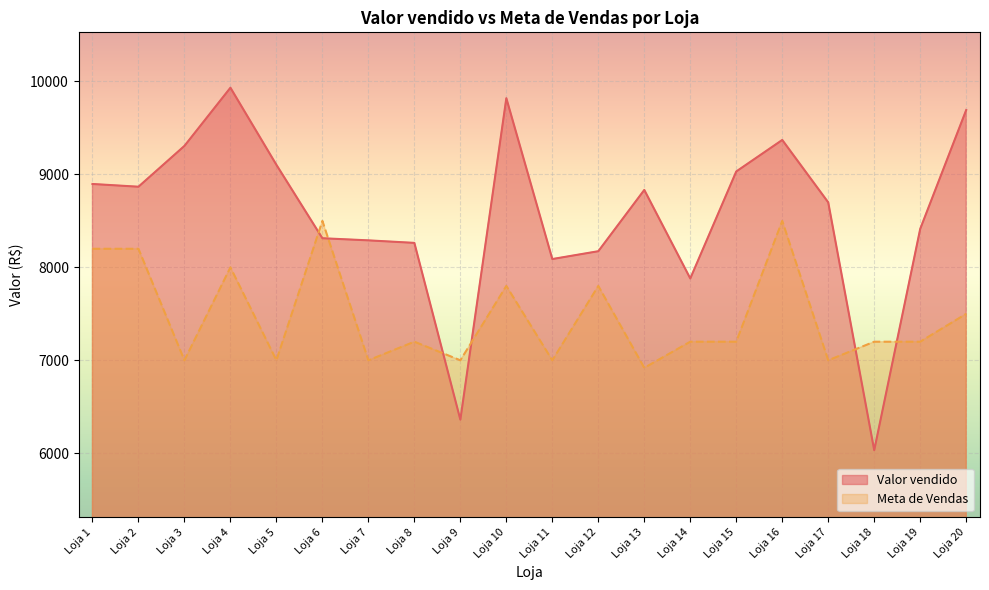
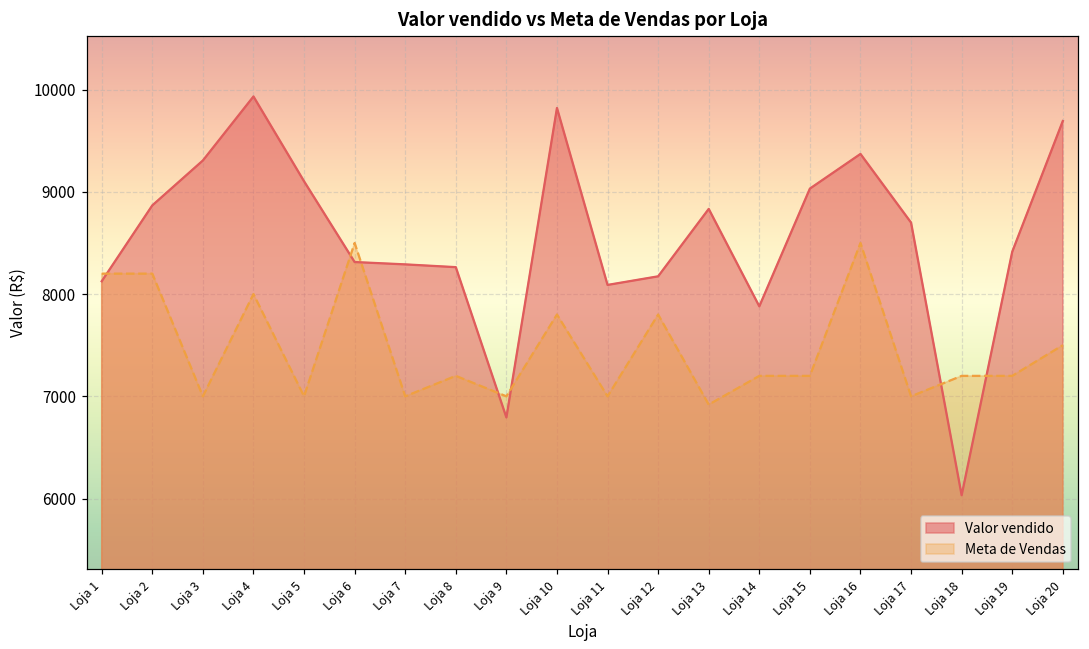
  {
    "Valor vendido": {
-     "Loja 1": 8900,
+     "Loja 1": 8100,
      "Loja 2": 8900,
      "Loja 3": 9300,
      "Loja 4": 9900,
      "Loja 5": 9100,
      "Loja 6": 8300,
      "Loja 7": 8300,
      "Loja 8": 8300,
-     "Loja 9": 6400,
+     "Loja 9": 6800,
      "Loja 10": 9800,
      "Loja 11": 8100,
      "Loja 12": 8200,
      "Loja 13": 8800,
      "Loja 14": 7900,
      "Loja 15": 9000,
      "Loja 16": 9400,
      "Loja 17": 8700,
      "Loja 18": 6000,
      "Loja 19": 8400,
      "Loja 20": 9700
    },
    "Meta de Vendas": {
      "Loja 1": 8200,
      "Loja 2": 8200,
      "Loja 3": 7000,
      "Loja 4": 8000,
      "Loja 5": 7000,
      "Loja 6": 8500,
      "Loja 7": 7000,
      "Loja 8": 7200,
      "Loja 9": 7000,
      "Loja 10": 7800,
      "Loja 11": 7000,
      "Loja 12": 7800,
      "Loja 13": 6900,
      "Loja 14": 7200,
      "Loja 15": 7200,
      "Loja 16": 8500,
      "Loja 17": 7000,
      "Loja 18": 7200,
      "Loja 19": 7200,
      "Loja 20": 7500
    }
  }
